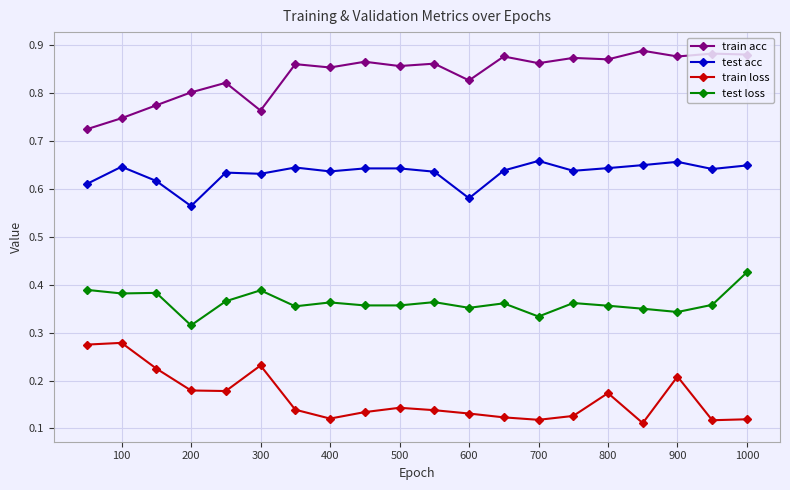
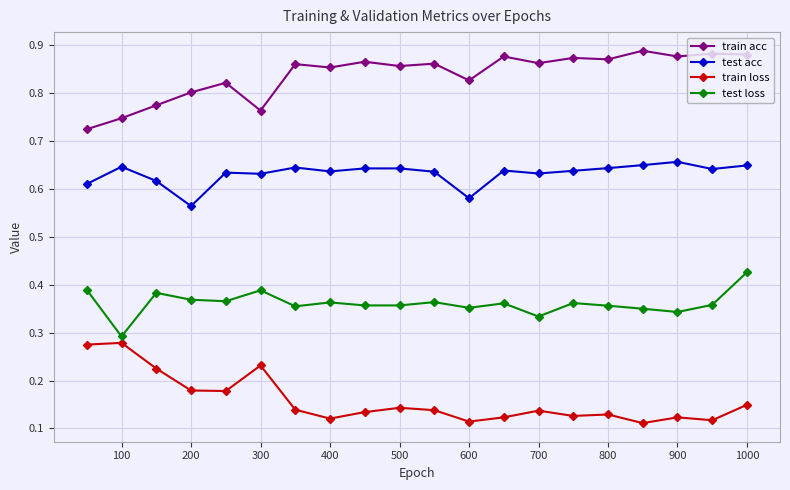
  {
    "train acc": {
      "100": 0.75,
      "200": 0.80,
      "300": 0.76,
      "400": 0.85,
      "500": 0.86,
      "600": 0.83,
      "700": 0.86,
      "800": 0.87,
      "900": 0.88
    },
    "test acc": {
      "100": 0.65,
      "200": 0.56,
      "300": 0.63,
      "400": 0.64,
      "500": 0.64,
      "600": 0.58,
-     "700": 0.66,
+     "700": 0.63,
      "800": 0.64,
      "900": 0.66,
      "1000": 0.65
    },
    "train loss": {
      "100": 0.28,
      "200": 0.18,
      "300": 0.23,
      "400": 0.12,
      "500": 0.14,
-     "600": 0.13,
-     "700": 0.12,
-     "800": 0.17,
-     "900": 0.21,
-     "1000": 0.12
+     "600": 0.11,
+     "700": 0.14,
+     "800": 0.13,
+     "900": 0.12,
+     "1000": 0.15
    },
    "test loss": {
-     "100": 0.38,
-     "200": 0.32,
+     "100": 0.29,
+     "200": 0.37,
      "300": 0.39,
      "400": 0.36,
      "500": 0.36,
      "600": 0.35,
      "700": 0.33,
      "800": 0.36,
      "900": 0.34,
      "1000": 0.43
    }
  }
